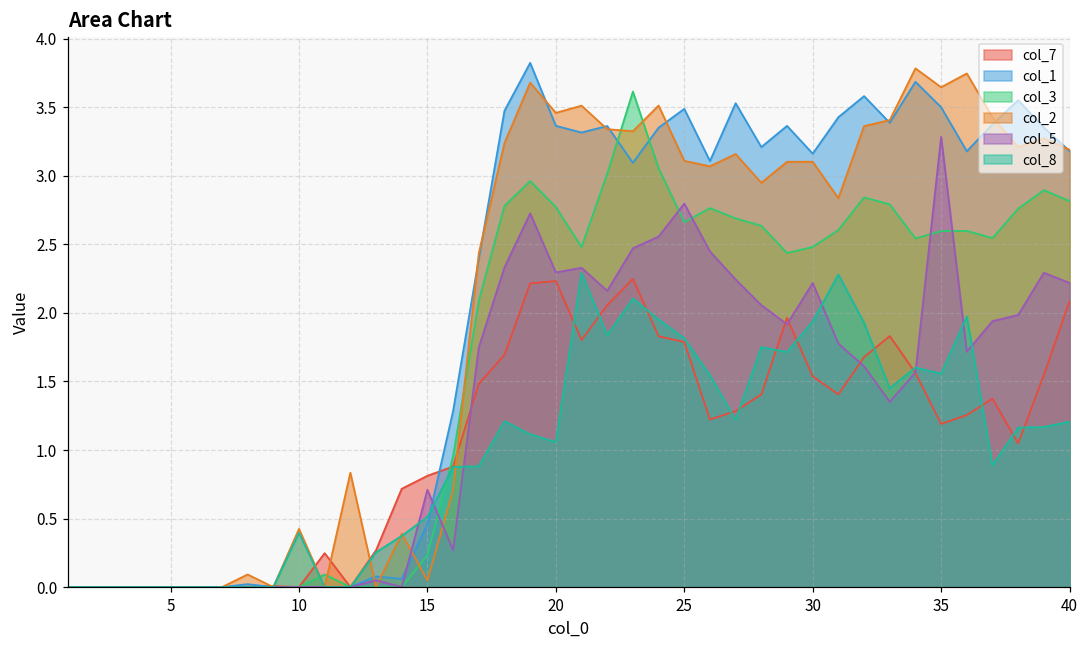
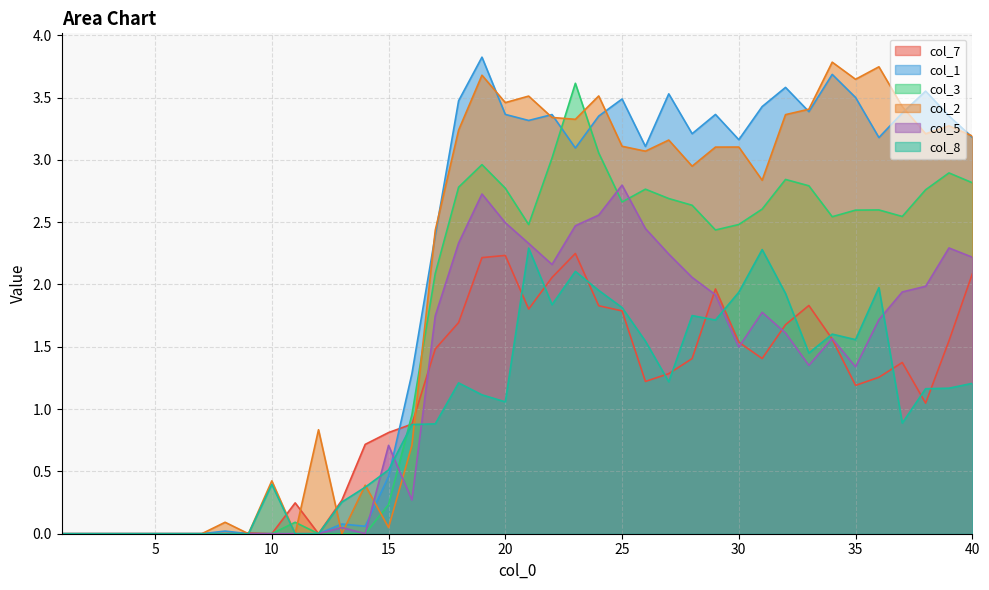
  {
    "col_5": {
      "15": 0.71,
-     "20": 2.30,
+     "20": 2.50,
      "25": 2.80,
-     "30": 2.22,
-     "35": 3.29,
+     "30": 1.50,
+     "35": 1.34,
      "40": 2.22
    }
  }
